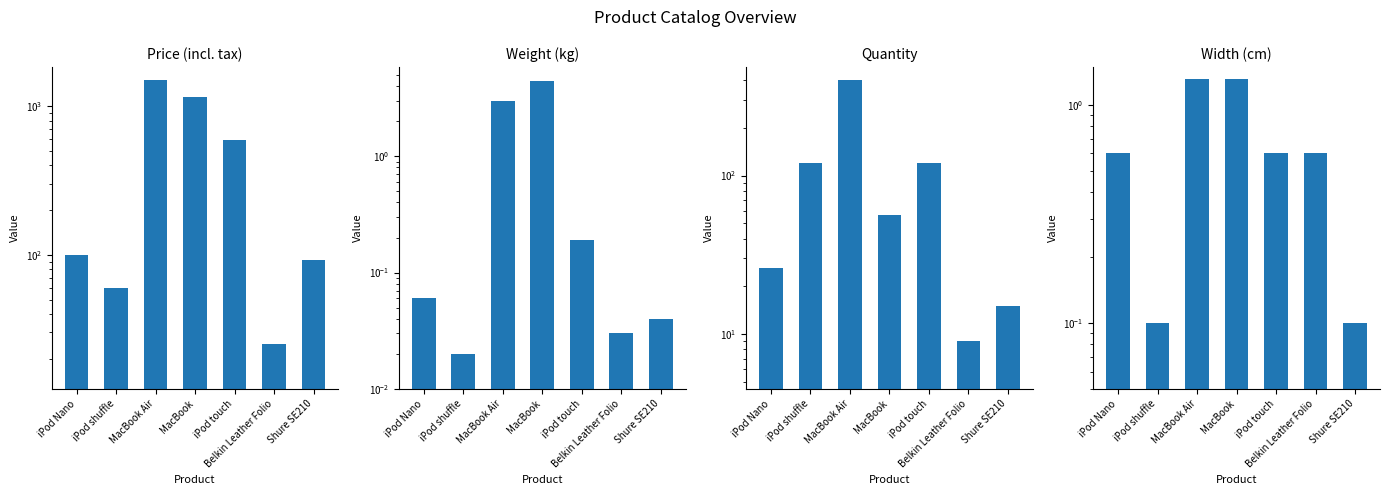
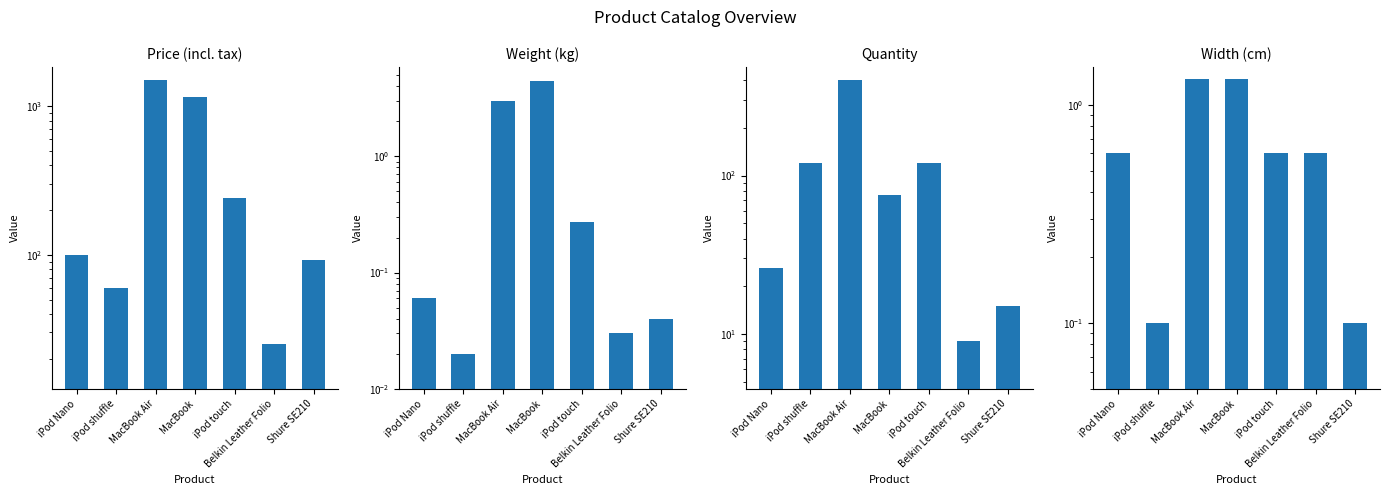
  {
    "Price (incl. tax)": {
      "iPod Nano": 100,
      "iPod shuffle": 60,
      "MacBook Air": 1500,
      "MacBook": 1200,
-     "iPod touch": 600,
+     "iPod touch": 240,
      "Belkin Leather Folio": 25,
      "Shure SE210": 90
    },
    "Weight (kg)": {
      "iPod Nano": 0.06,
      "iPod shuffle": 0.02,
      "MacBook Air": 3.0,
      "MacBook": 4.5,
-     "iPod touch": 0.19,
+     "iPod touch": 0.27,
      "Belkin Leather Folio": 0.03,
      "Shure SE210": 0.04
    },
    "Quantity": {
      "iPod Nano": 26,
      "iPod shuffle": 120,
      "MacBook Air": 400,
-     "MacBook": 56,
+     "MacBook": 80,
      "iPod touch": 120,
      "Belkin Leather Folio": 9,
      "Shure SE210": 15
    },
    "Width (cm)": {
      "iPod Nano": 0.60,
      "iPod shuffle": 0.10,
      "MacBook Air": 1.3,
      "MacBook": 1.3,
      "iPod touch": 0.60,
      "Belkin Leather Folio": 0.60,
      "Shure SE210": 0.10
    }
  }
